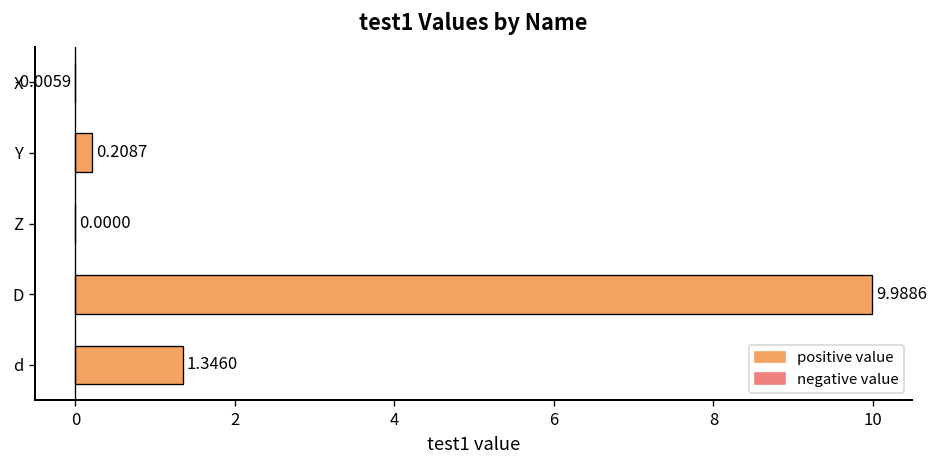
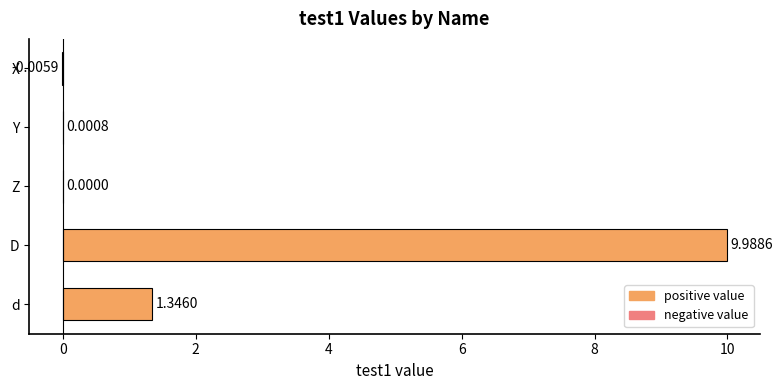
  {
    "X": -0.0059,
-   "Y": 0.2087,
+   "Y": 0.0008,
    "Z": 0.0000,
    "D": 9.9886,
    "d": 1.3460
  }
